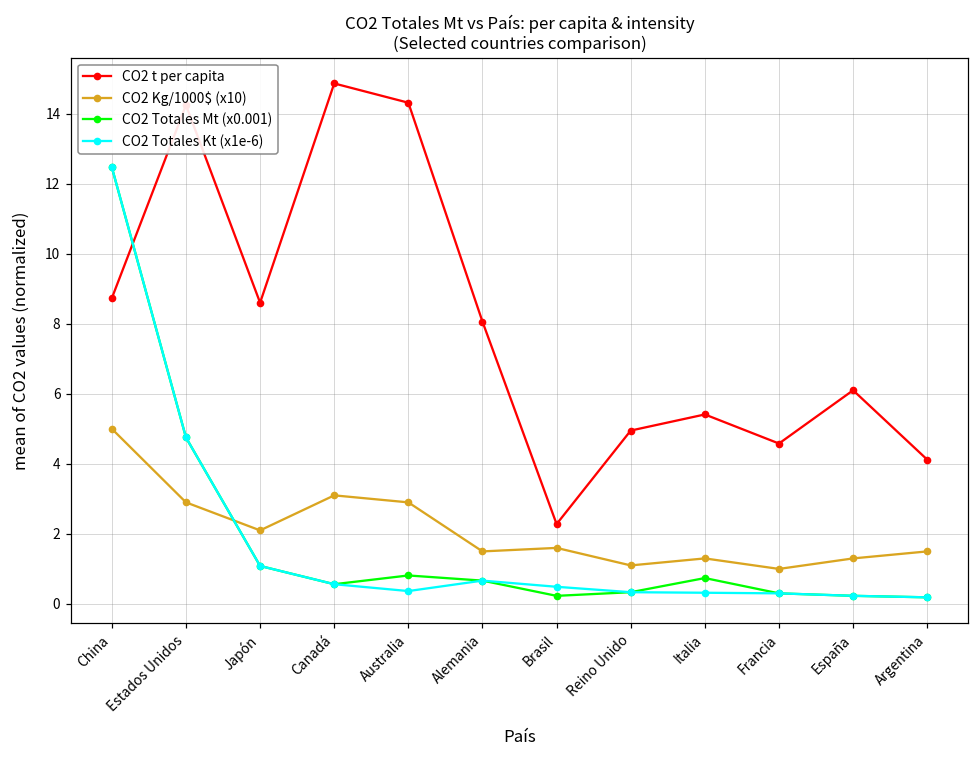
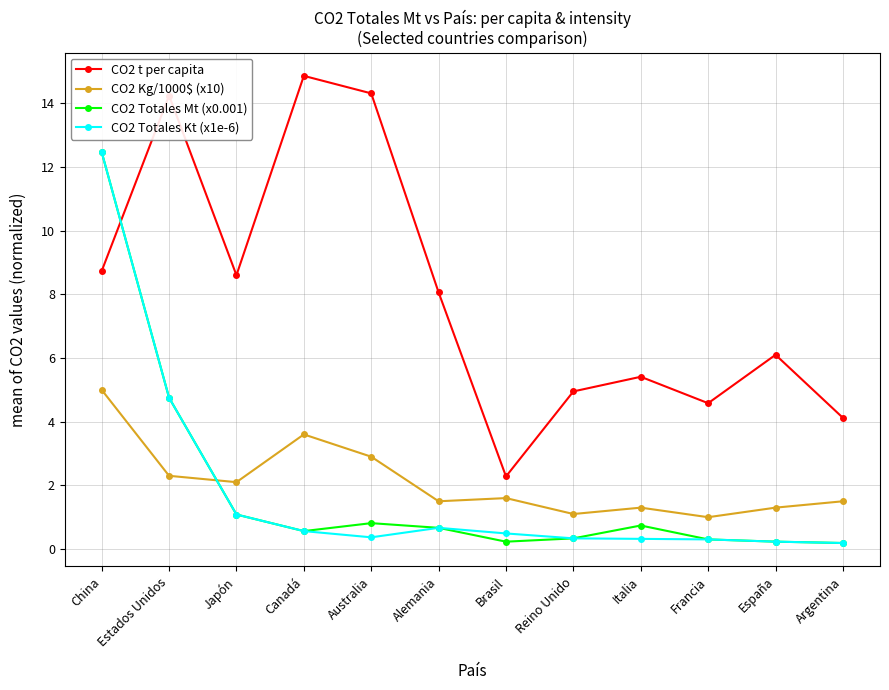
  {
    "CO2 t per capita": {
      "China": 8.7,
      "Japón": 8.6,
      "Canadá": 14.9,
      "Australia": 14.3,
      "Alemania": 8.1,
      "Brasil": 2.3,
      "Reino Unido": 5.0,
      "Italia": 5.4,
      "Francia": 4.6,
      "España": 6.1,
      "Argentina": 4.1
    },
    "CO2 Kg/1000$ (x10)": {
      "China": 5.0,
-     "Estados Unidos": 2.9,
+     "Estados Unidos": 2.3,
      "Japón": 2.1,
-     "Canadá": 3.1,
+     "Canadá": 3.6,
      "Australia": 2.9,
      "Alemania": 1.5,
      "Brasil": 1.6,
      "Reino Unido": 1.1,
      "Italia": 1.3,
      "Francia": 1.0,
      "España": 1.3,
      "Argentina": 1.5
    },
    "CO2 Totales Mt (x0.001)": {
      "Australia": 0.8,
      "Brasil": 0.2,
      "Italia": 0.7
    },
    "CO2 Totales Kt (x1e-6)": {
      "Australia": 0.4,
      "Brasil": 0.5,
      "Italia": 0.3
    }
  }
